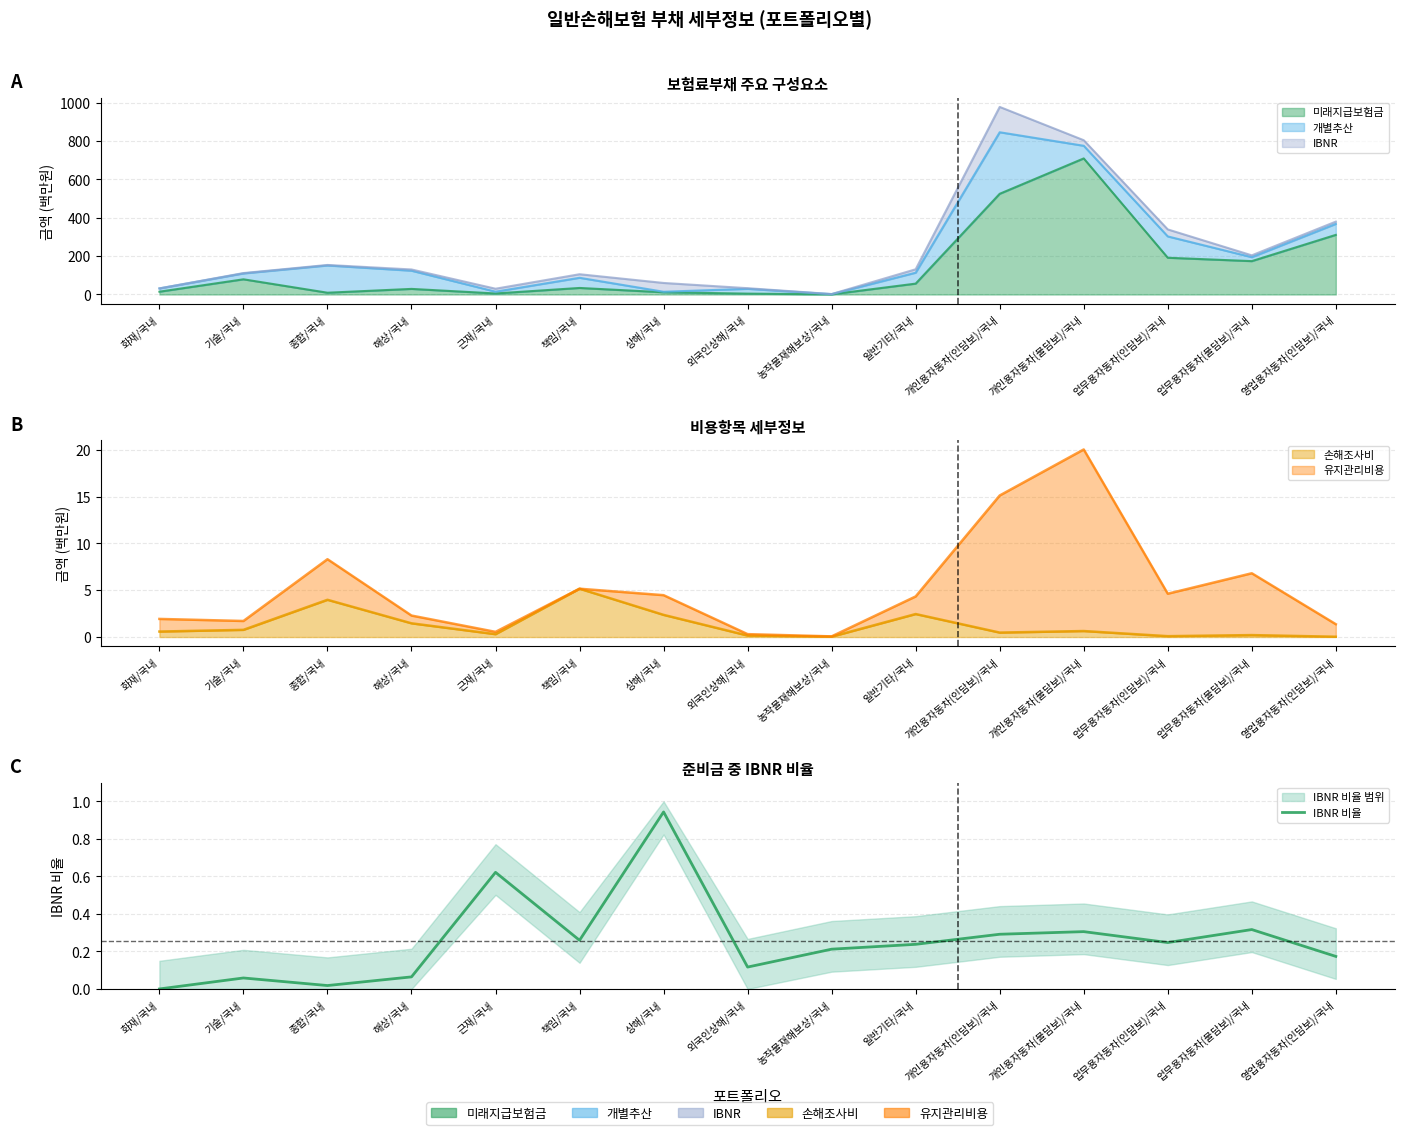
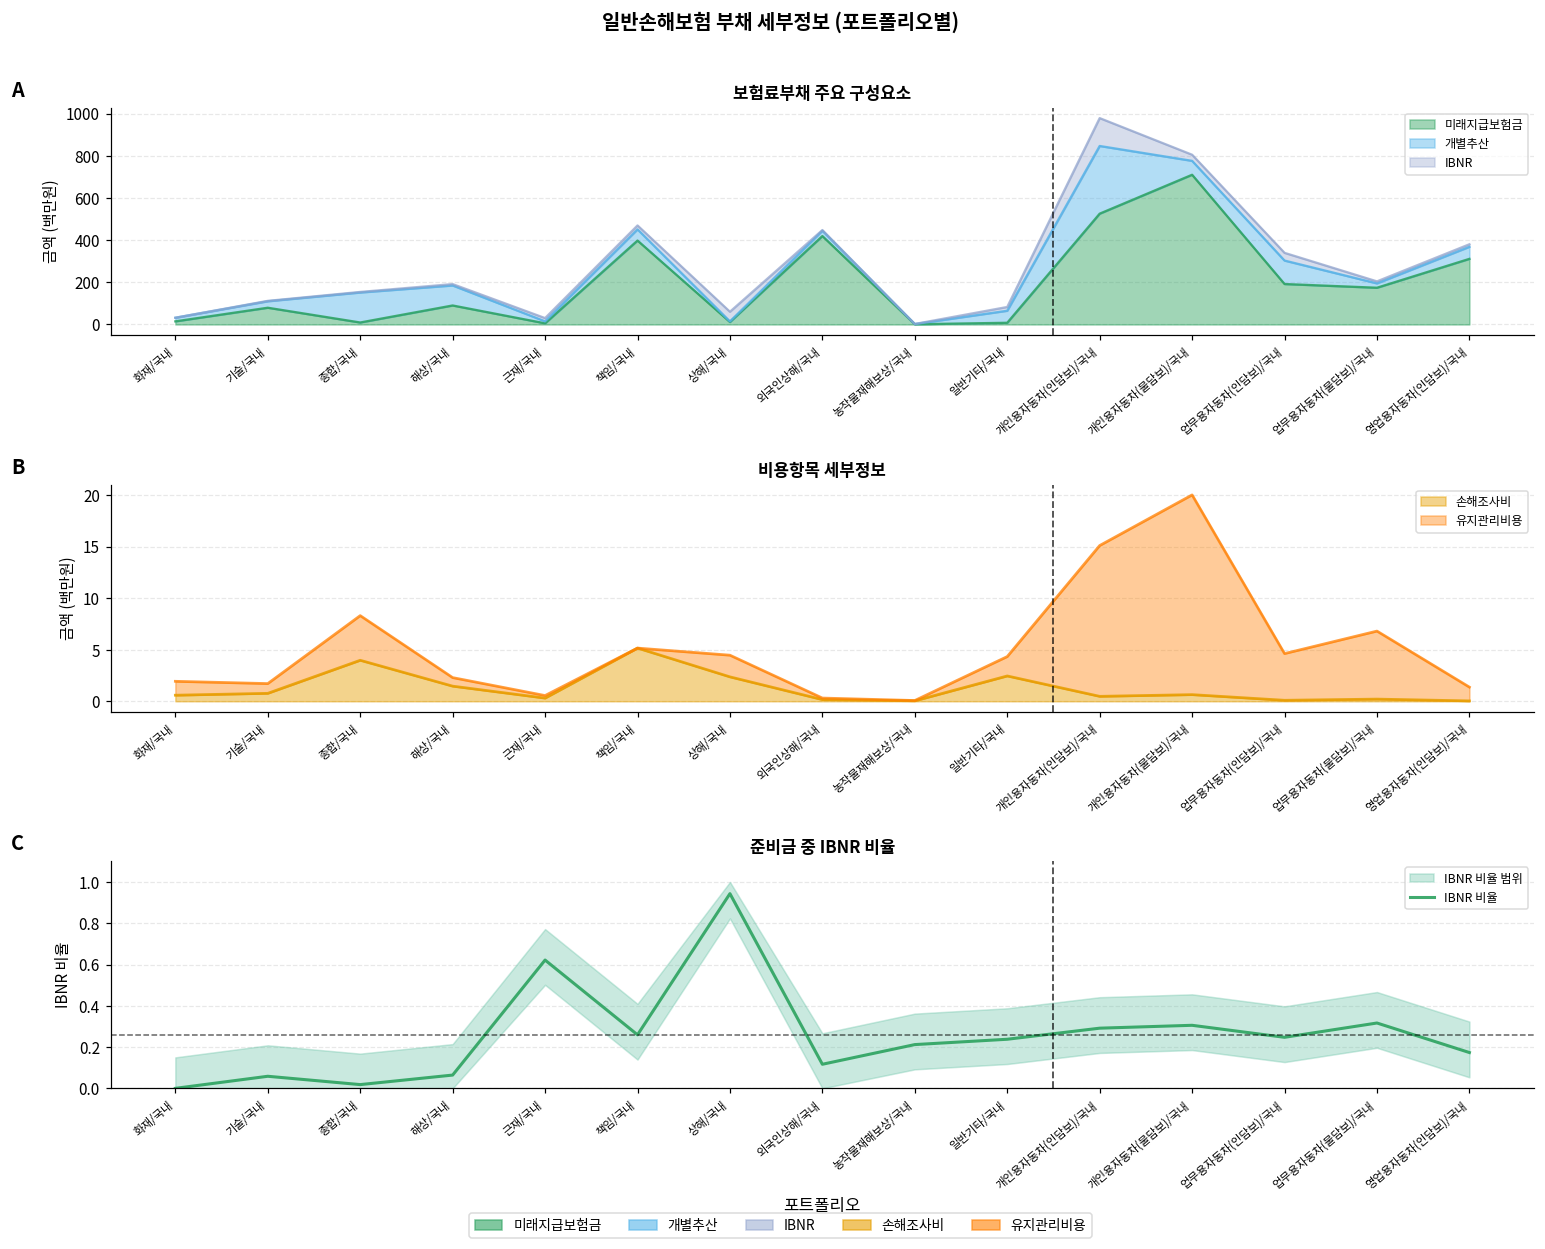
  {
    "보험료부채 주요 구성요소": {
      "미래지급보험금": {
        "화재/국내": 10,
        "기술/국내": 80,
        "종합/국내": 10,
-       "해상/국내": 30,
-       "책임/국내": 30,
-       "외국인상해/국내": 0,
-       "일반기타/국내": 60,
+       "해상/국내": 90,
+       "책임/국내": 400,
+       "외국인상해/국내": 420,
+       "일반기타/국내": 10,
        "개인용자동차(인담보)/국내": 530,
        "개인용자동차(물담보)/국내": 710,
        "업무용자동차(인담보)/국내": 190,
        "업무용자동차(물담보)/국내": 170,
        "영업용자동차(인담보)/국내": 310
      }
    },
    "준비금 중 IBNR 비율": {
      "IBNR 비율": {
        "화재/국내": 0.00,
        "기술/국내": 0.06,
        "종합/국내": 0.02,
        "해상/국내": 0.06,
        "근재/국내": 0.62,
        "책임/국내": 0.26,
        "상해/국내": 0.94,
        "외국인상해/국내": 0.12,
        "농작물재해보상/국내": 0.21,
        "일반기타/국내": 0.24,
        "개인용자동차(인담보)/국내": 0.29,
        "개인용자동차(물담보)/국내": 0.31,
        "업무용자동차(인담보)/국내": 0.25,
        "업무용자동차(물담보)/국내": 0.32,
        "영업용자동차(인담보)/국내": 0.17
      },
      "IBNR 비율 범위": {
        "화재/국내": 0.15,
        "기술/국내": 0.21,
        "종합/국내": 0.17,
        "해상/국내": 0.21,
        "외국인상해/국내": 0.27
      }
    }
  }
